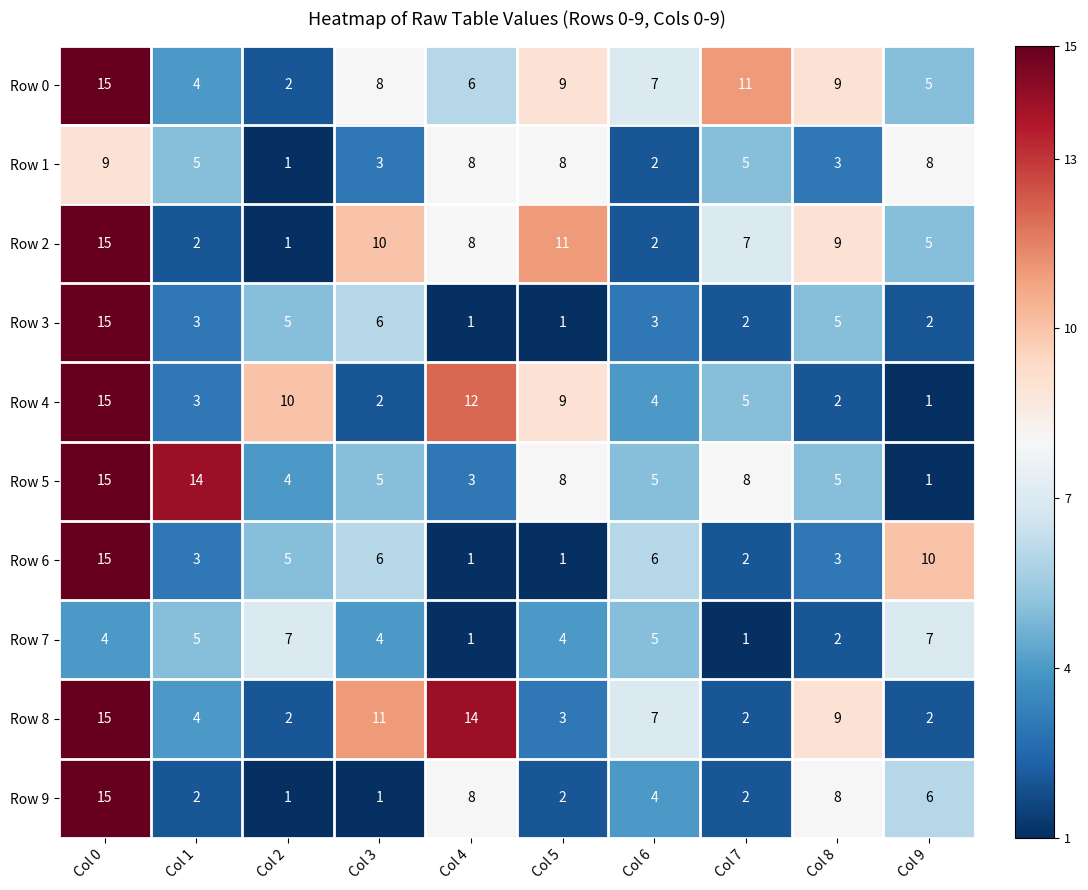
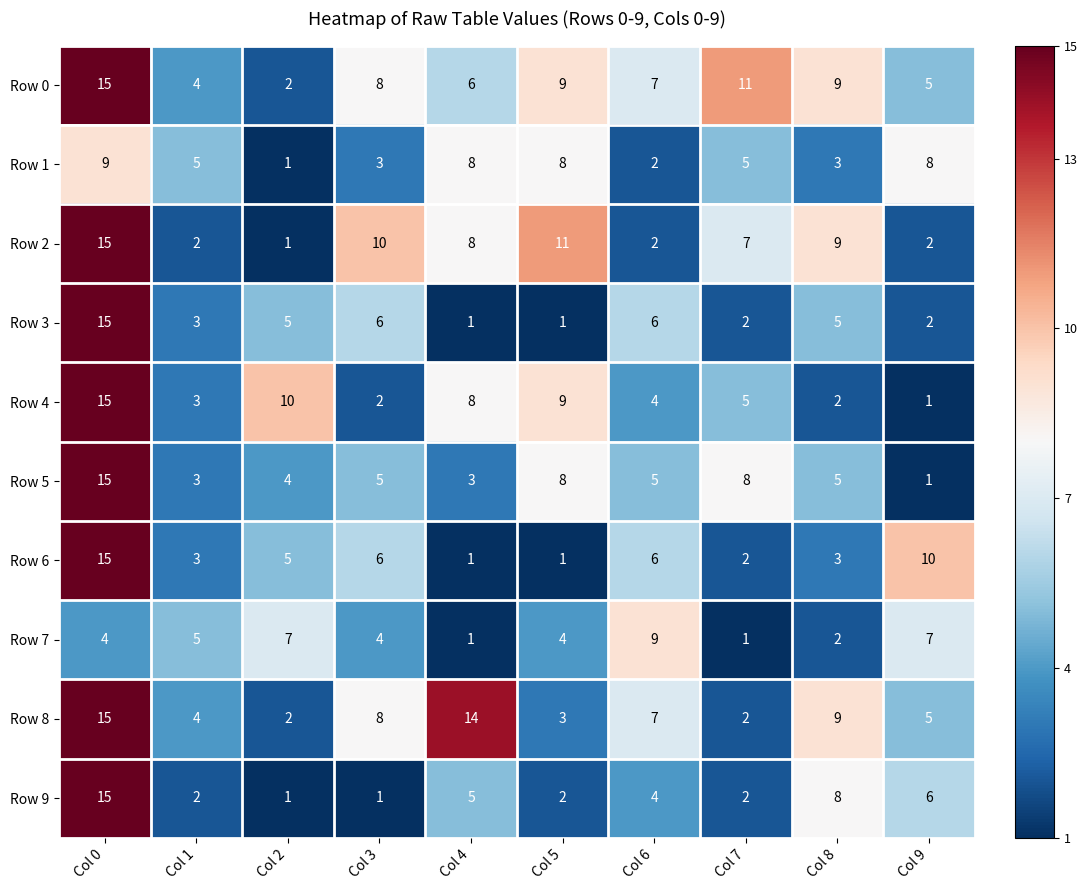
  {
    "Row 0": {
      "Col 0": 15,
      "Col 1": 4,
      "Col 2": 2,
      "Col 3": 8,
      "Col 4": 6,
      "Col 5": 9,
      "Col 6": 7,
      "Col 7": 11,
      "Col 8": 9,
      "Col 9": 5
    },
    "Row 1": {
      "Col 0": 9,
      "Col 1": 5,
      "Col 2": 1,
      "Col 3": 3,
      "Col 4": 8,
      "Col 5": 8,
      "Col 6": 2,
      "Col 7": 5,
      "Col 8": 3,
      "Col 9": 8
    },
    "Row 2": {
      "Col 0": 15,
      "Col 1": 2,
      "Col 2": 1,
      "Col 3": 10,
      "Col 4": 8,
      "Col 5": 11,
      "Col 6": 2,
      "Col 7": 7,
      "Col 8": 9,
-     "Col 9": 5
+     "Col 9": 2
    },
    "Row 3": {
      "Col 0": 15,
      "Col 1": 3,
      "Col 2": 5,
      "Col 3": 6,
      "Col 4": 1,
      "Col 5": 1,
-     "Col 6": 3,
+     "Col 6": 6,
      "Col 7": 2,
      "Col 8": 5,
      "Col 9": 2
    },
    "Row 4": {
      "Col 0": 15,
      "Col 1": 3,
      "Col 2": 10,
      "Col 3": 2,
-     "Col 4": 12,
+     "Col 4": 8,
      "Col 5": 9,
      "Col 6": 4,
      "Col 7": 5,
      "Col 8": 2,
      "Col 9": 1
    },
    "Row 5": {
      "Col 0": 15,
-     "Col 1": 14,
+     "Col 1": 3,
      "Col 2": 4,
      "Col 3": 5,
      "Col 4": 3,
      "Col 5": 8,
      "Col 6": 5,
      "Col 7": 8,
      "Col 8": 5,
      "Col 9": 1
    },
    "Row 6": {
      "Col 0": 15,
      "Col 1": 3,
      "Col 2": 5,
      "Col 3": 6,
      "Col 4": 1,
      "Col 5": 1,
      "Col 6": 6,
      "Col 7": 2,
      "Col 8": 3,
      "Col 9": 10
    },
    "Row 7": {
      "Col 0": 4,
      "Col 1": 5,
      "Col 2": 7,
      "Col 3": 4,
      "Col 4": 1,
      "Col 5": 4,
-     "Col 6": 5,
+     "Col 6": 9,
      "Col 7": 1,
      "Col 8": 2,
      "Col 9": 7
    },
    "Row 8": {
      "Col 0": 15,
      "Col 1": 4,
      "Col 2": 2,
-     "Col 3": 11,
+     "Col 3": 8,
      "Col 4": 14,
      "Col 5": 3,
      "Col 6": 7,
      "Col 7": 2,
      "Col 8": 9,
-     "Col 9": 2
+     "Col 9": 5
    },
    "Row 9": {
      "Col 0": 15,
      "Col 1": 2,
      "Col 2": 1,
      "Col 3": 1,
-     "Col 4": 8,
+     "Col 4": 5,
      "Col 5": 2,
      "Col 6": 4,
      "Col 7": 2,
      "Col 8": 8,
      "Col 9": 6
    }
  }
